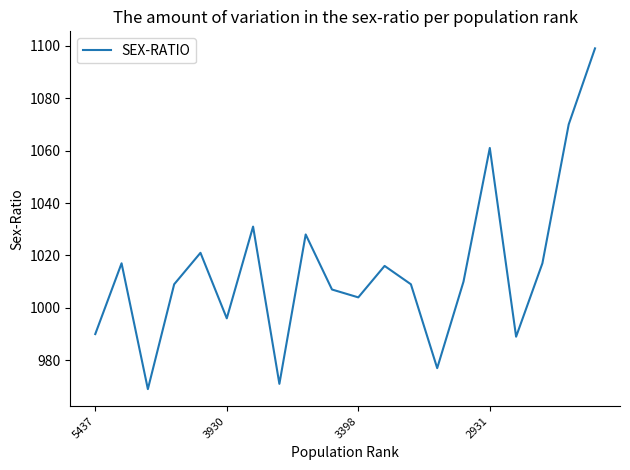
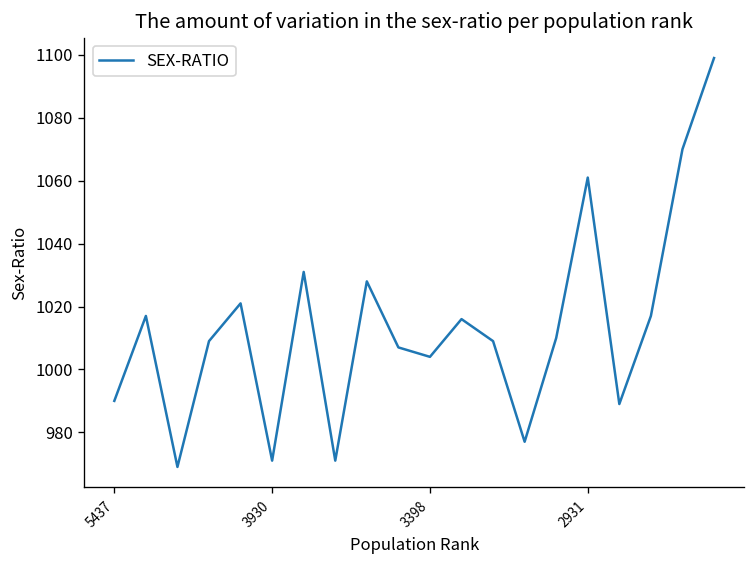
  {
    "5437": 990,
-   "3930": 996,
+   "3930": 971,
    "3398": 1004,
    "2931": 1061
  }
